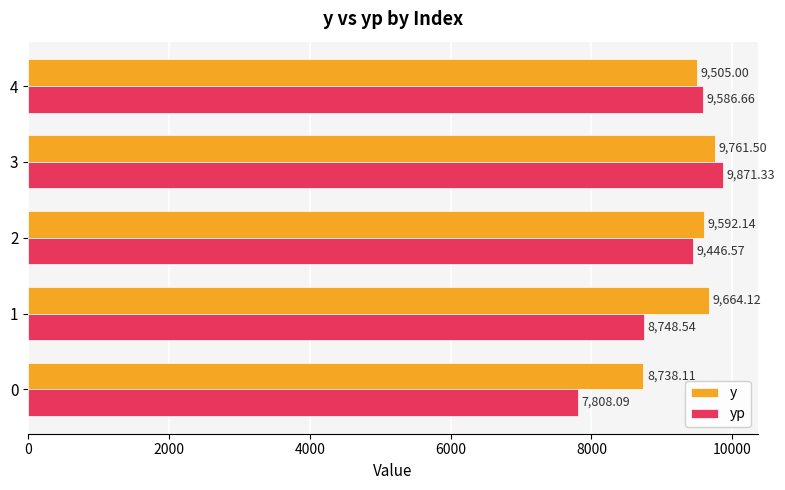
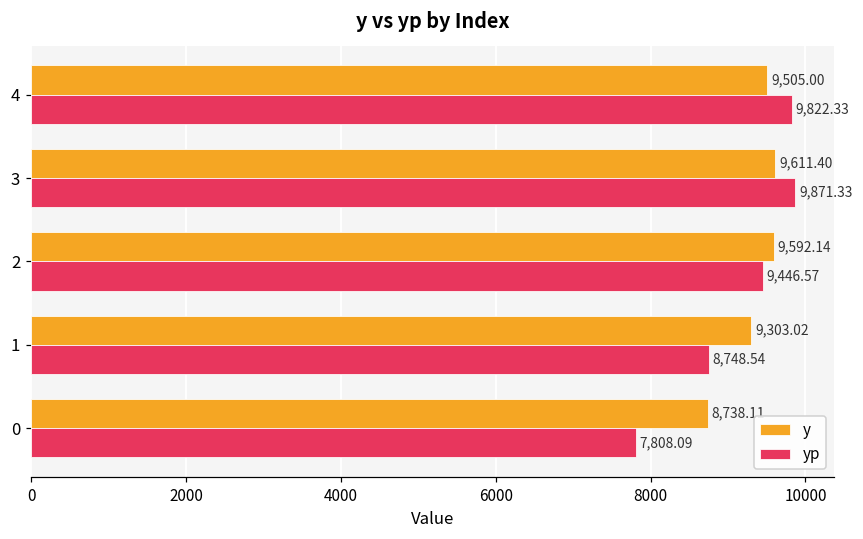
  {
    "y": {
      "4": "9,505.00",
-     "3": "9,761.50",
+     "3": "9,611.40",
      "2": "9,592.14",
-     "1": "9,664.12"
+     "1": "9,303.02"
    },
    "yp": {
-     "4": "9,586.66",
+     "4": "9,822.33",
      "3": "9,871.33",
      "2": "9,446.57",
      "1": "8,748.54",
      "0": "7,808.09"
    }
  }
